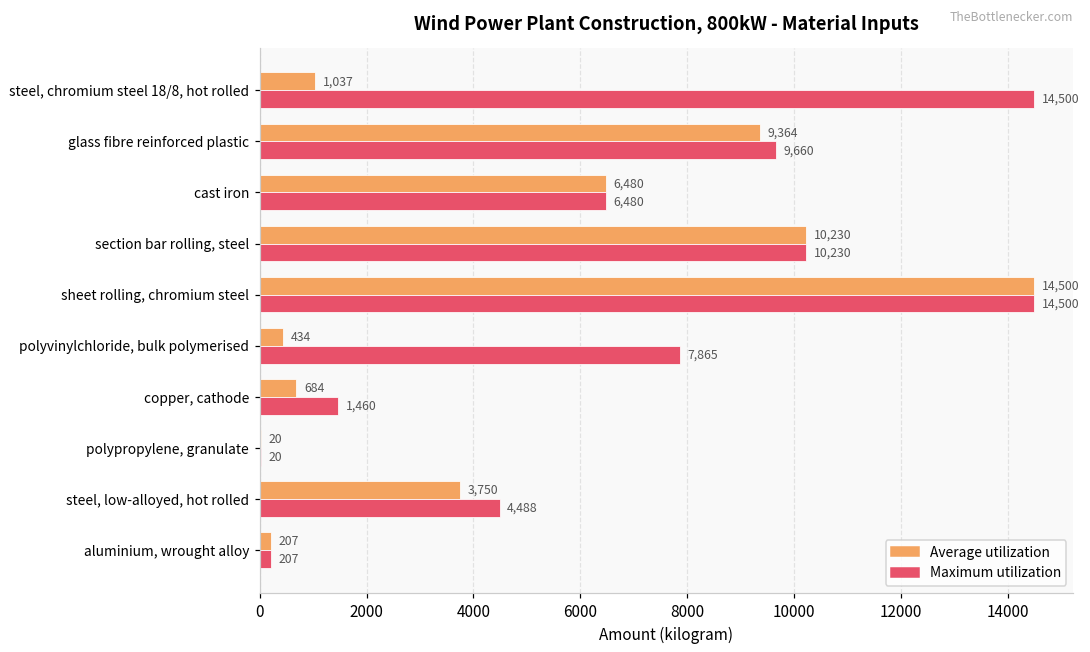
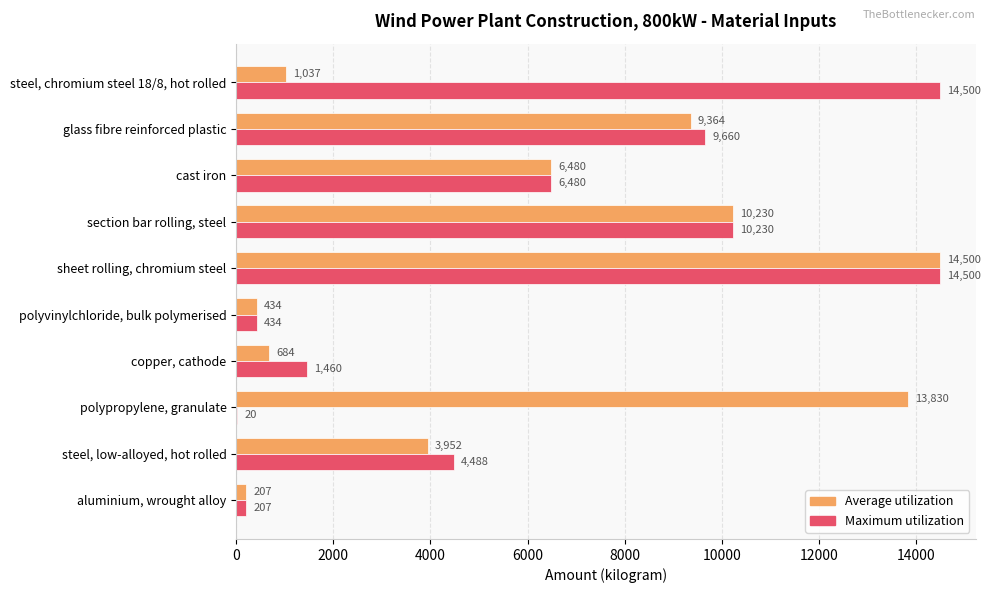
  {
    "Average utilization": {
      "steel, chromium steel 18/8, hot rolled": "1,037",
      "glass fibre reinforced plastic": "9,364",
      "cast iron": "6,480",
      "section bar rolling, steel": "10,230",
      "sheet rolling, chromium steel": "14,500",
      "polyvinylchloride, bulk polymerised": "434",
      "copper, cathode": "684",
-     "polypropylene, granulate": "20",
-     "steel, low-alloyed, hot rolled": "3,750",
+     "polypropylene, granulate": "13,830",
+     "steel, low-alloyed, hot rolled": "3,952",
      "aluminium, wrought alloy": "207"
    },
    "Maximum utilization": {
      "steel, chromium steel 18/8, hot rolled": "14,500",
      "glass fibre reinforced plastic": "9,660",
      "cast iron": "6,480",
      "section bar rolling, steel": "10,230",
      "sheet rolling, chromium steel": "14,500",
-     "polyvinylchloride, bulk polymerised": "7,865",
+     "polyvinylchloride, bulk polymerised": "434",
      "copper, cathode": "1,460",
      "polypropylene, granulate": "20",
      "steel, low-alloyed, hot rolled": "4,488",
      "aluminium, wrought alloy": "207"
    }
  }
